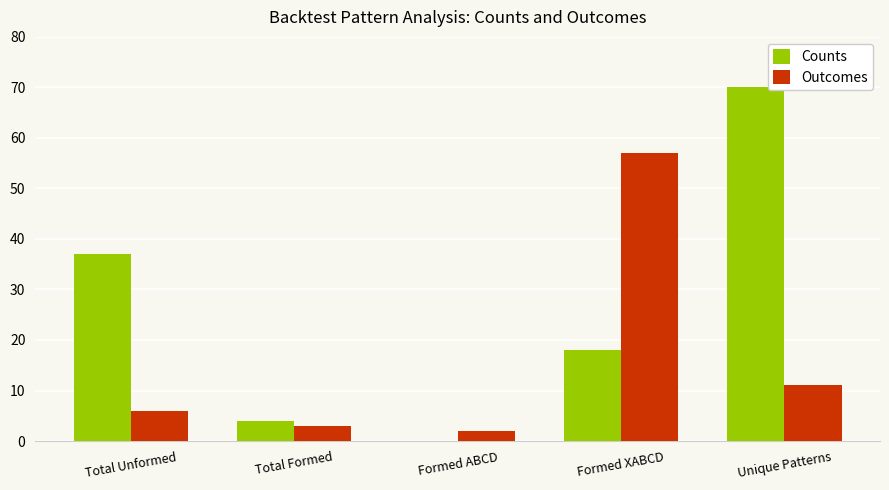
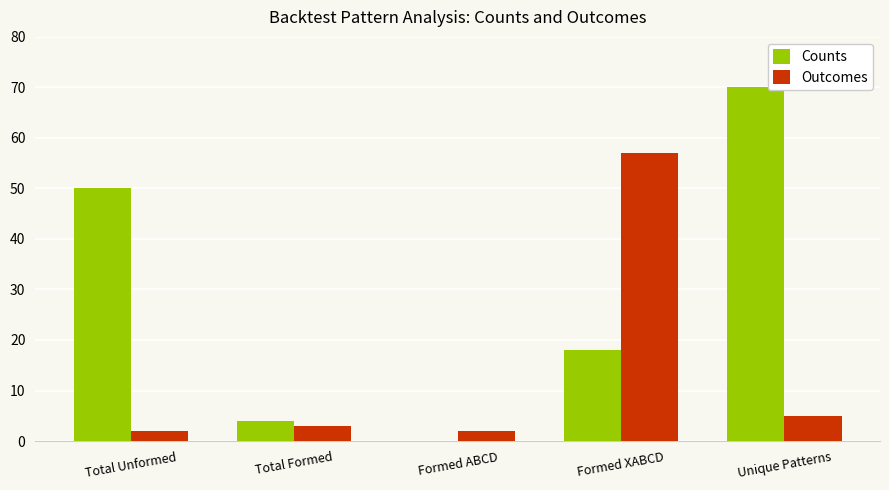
  {
    "Counts": {
-     "Total Unformed": 37,
+     "Total Unformed": 50,
      "Total Formed": 4,
      "Formed ABCD": 0,
      "Formed XABCD": 18,
      "Unique Patterns": 70
    },
    "Outcomes": {
-     "Total Unformed": 6,
+     "Total Unformed": 2,
      "Total Formed": 3,
      "Formed ABCD": 2,
      "Formed XABCD": 57,
-     "Unique Patterns": 11
+     "Unique Patterns": 5
    }
  }
